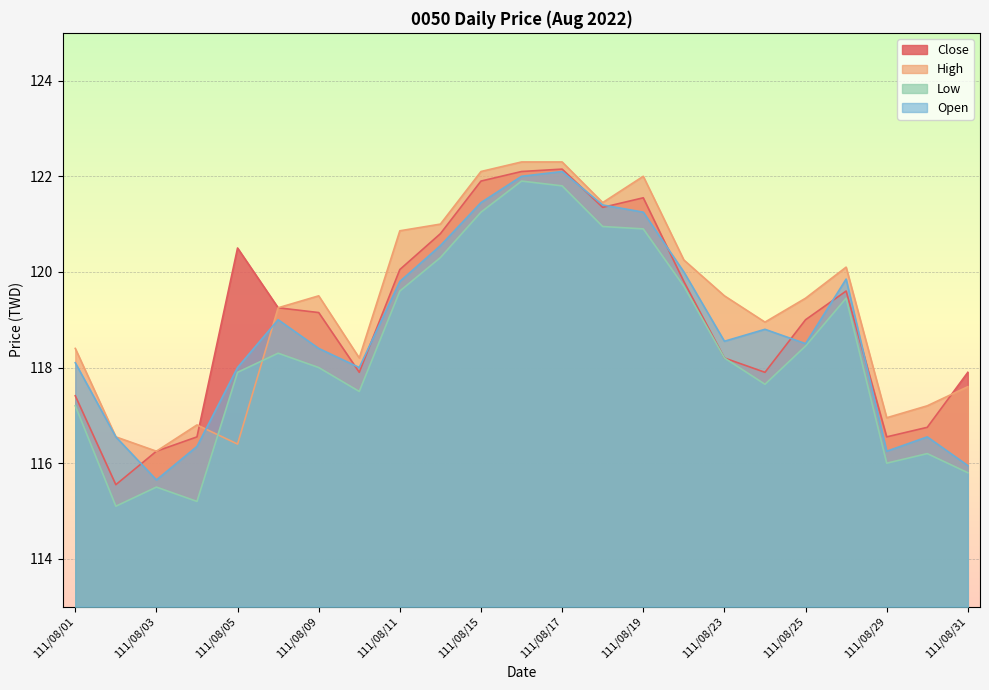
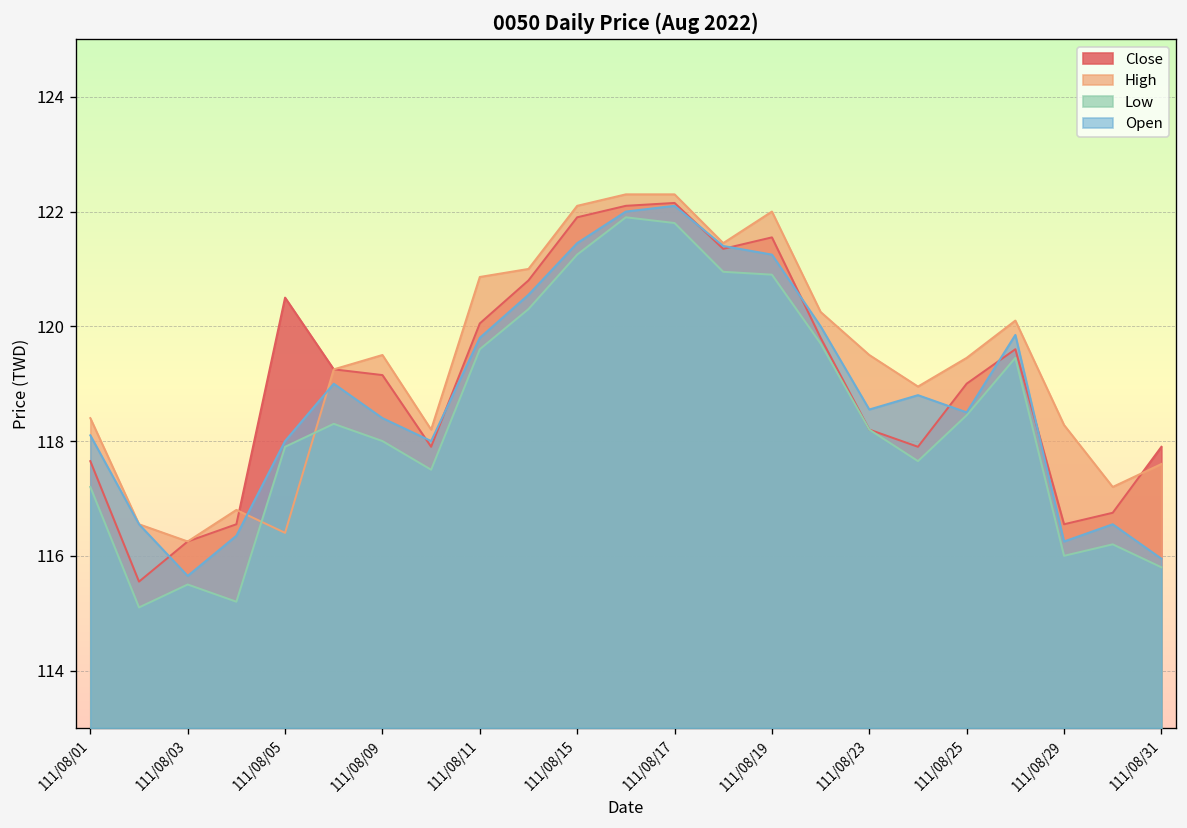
  {
    "Close": {
-     "111/08/01": 117.4,
+     "111/08/01": 117.7,
      "111/08/05": 120.5,
      "111/08/09": 119.2,
      "111/08/11": 120.1,
      "111/08/15": 121.9,
      "111/08/19": 121.6,
      "111/08/25": 119.0,
      "111/08/29": 116.6,
      "111/08/31": 117.9
    },
    "High": {
      "111/08/01": 118.4,
      "111/08/05": 116.4,
      "111/08/09": 119.5,
      "111/08/11": 120.9,
      "111/08/15": 122.1,
      "111/08/17": 122.3,
      "111/08/19": 122.0,
      "111/08/23": 119.5,
      "111/08/25": 119.5,
-     "111/08/29": 117.0,
+     "111/08/29": 118.3,
      "111/08/31": 117.6
    }
  }
